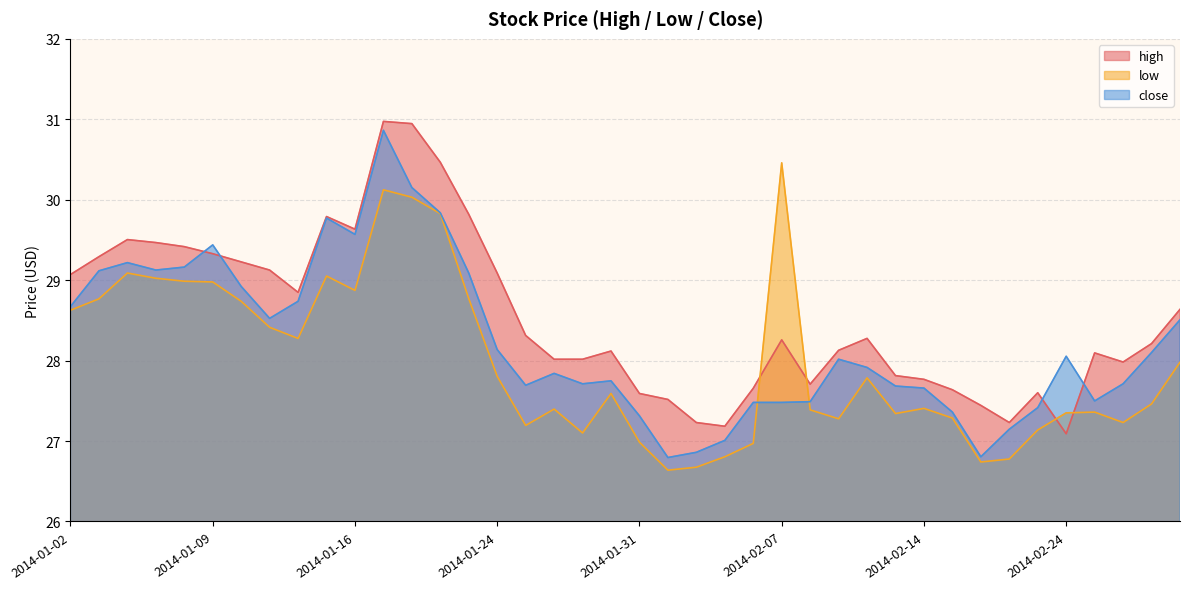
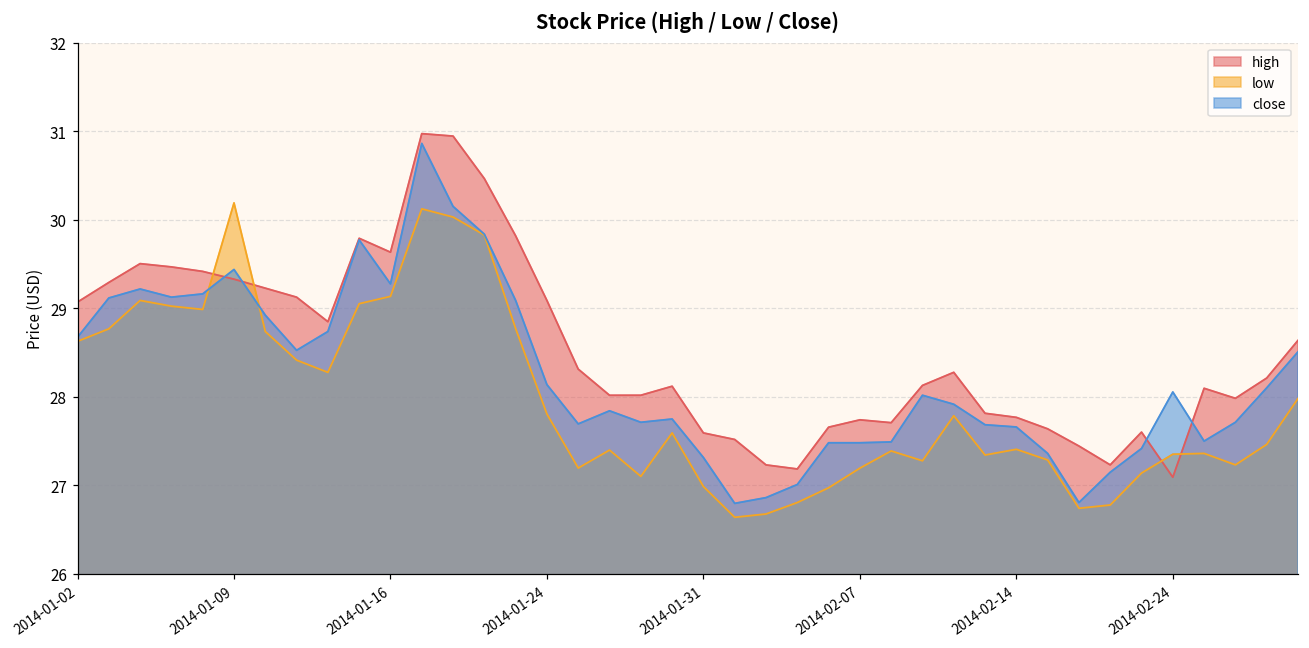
  {
    "high": {
      "2014-01-02": 29.1,
      "2014-01-09": 29.3,
      "2014-01-16": 29.6,
      "2014-01-24": 29.1,
      "2014-01-31": 27.6,
-     "2014-02-07": 28.3,
+     "2014-02-07": 27.7,
      "2014-02-14": 27.8,
      "2014-02-24": 27.1
    },
    "low": {
      "2014-01-02": 28.6,
-     "2014-01-09": 29.0,
-     "2014-01-16": 28.9,
+     "2014-01-09": 30.2,
+     "2014-01-16": 29.1,
      "2014-01-24": 27.8,
      "2014-01-31": 27.0,
-     "2014-02-07": 30.5,
+     "2014-02-07": 27.2,
      "2014-02-14": 27.4,
      "2014-02-24": 27.4
    },
    "close": {
      "2014-01-02": 28.7,
      "2014-01-09": 29.4,
-     "2014-01-16": 29.6,
+     "2014-01-16": 29.3,
      "2014-01-24": 28.1,
      "2014-01-31": 27.3,
      "2014-02-07": 27.5,
      "2014-02-14": 27.7,
      "2014-02-24": 28.1
    }
  }
